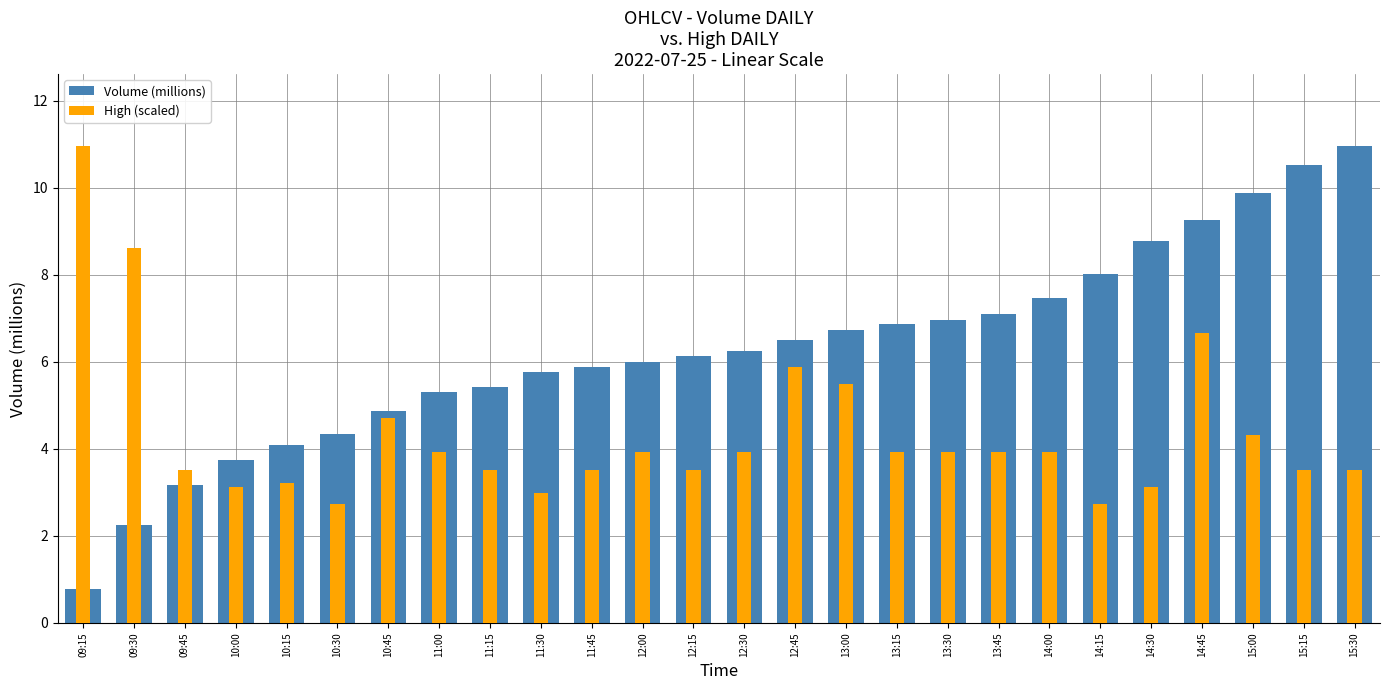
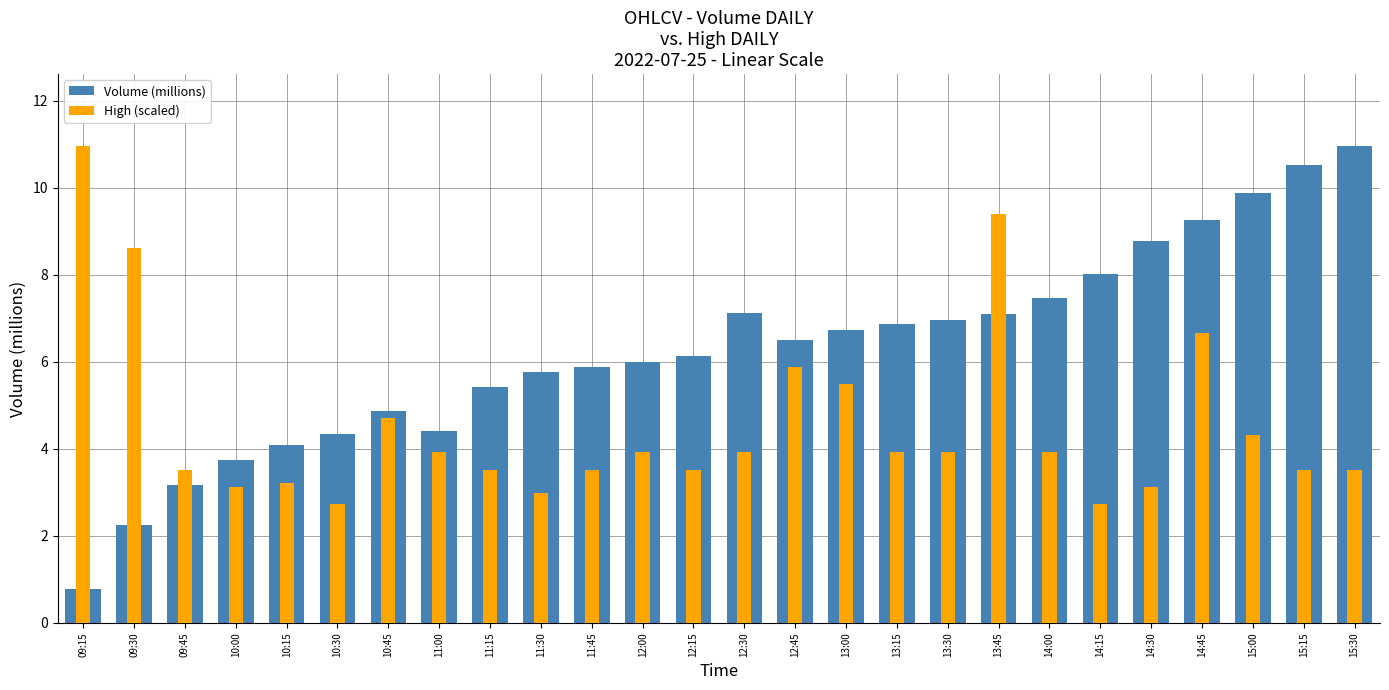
  {
    "Volume (millions)": {
      "10:00": 3.7,
      "10:15": 4.1,
      "10:30": 4.3,
      "10:45": 4.9,
-     "11:00": 5.3,
+     "11:00": 4.4,
      "11:15": 5.4,
      "11:30": 5.8,
      "11:45": 5.9,
      "12:00": 6.0,
      "12:15": 6.1,
-     "12:30": 6.3,
+     "12:30": 7.1,
      "12:45": 6.5,
      "13:00": 6.7,
      "13:15": 6.9,
      "13:30": 7.0,
      "14:00": 7.5,
      "14:15": 8.0,
      "14:30": 8.8,
      "14:45": 9.3,
      "15:00": 9.9,
      "15:15": 10.5,
      "15:30": 11.0
    },
    "High (scaled)": {
      "09:15": 11.0,
      "09:30": 8.6,
      "09:45": 3.5,
-     "13:45": 3.9
+     "13:45": 9.4
    }
  }
